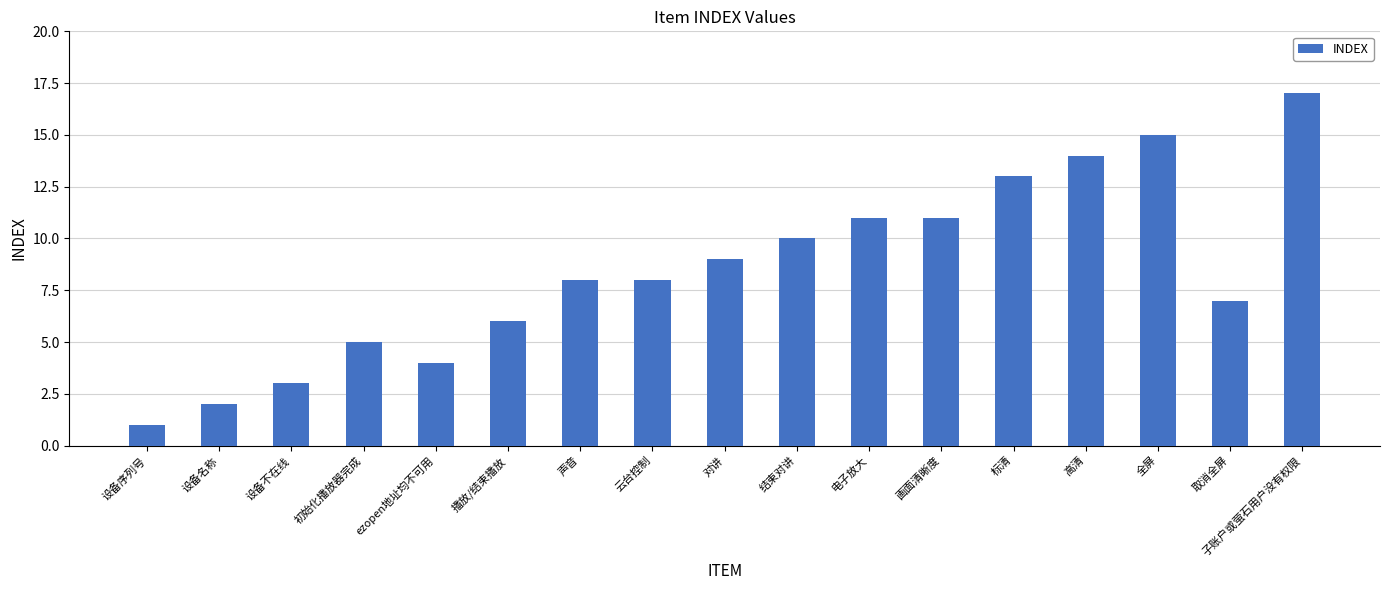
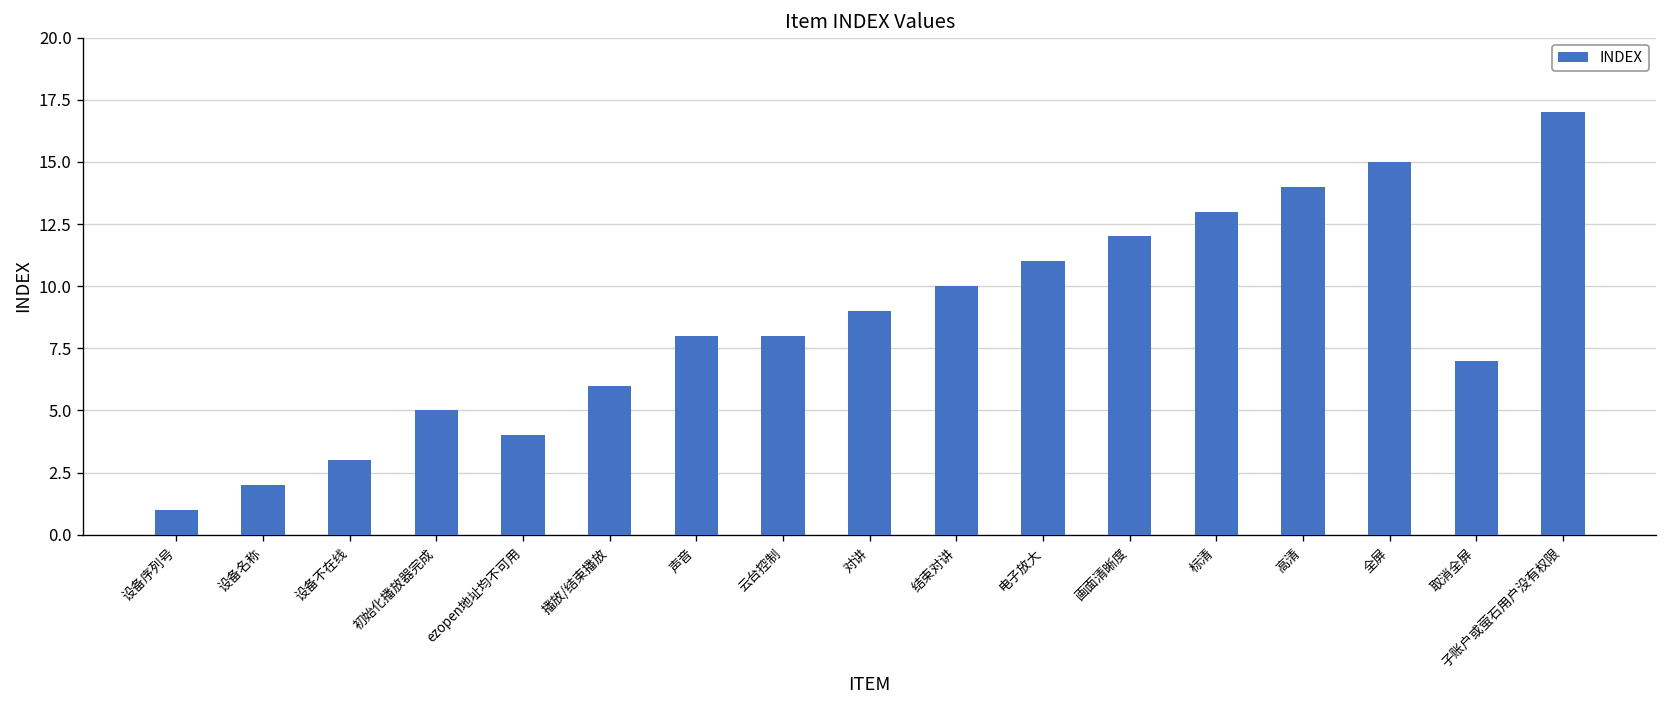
  {
    "设备序列号": 1,
    "设备名称": 2,
    "设备不在线": 3,
    "初始化播放器完成": 5,
    "ezopen地址均不可用": 4,
    "播放/结束播放": 6,
    "声音": 8,
    "云台控制": 8,
    "对讲": 9,
    "结束对讲": 10,
    "电子放大": 11,
-   "画面清晰度": 11,
+   "画面清晰度": 12,
    "标清": 13,
    "高清": 14,
    "全屏": 15,
    "取消全屏": 7,
    "子账户或萤石用户没有权限": 17
  }
